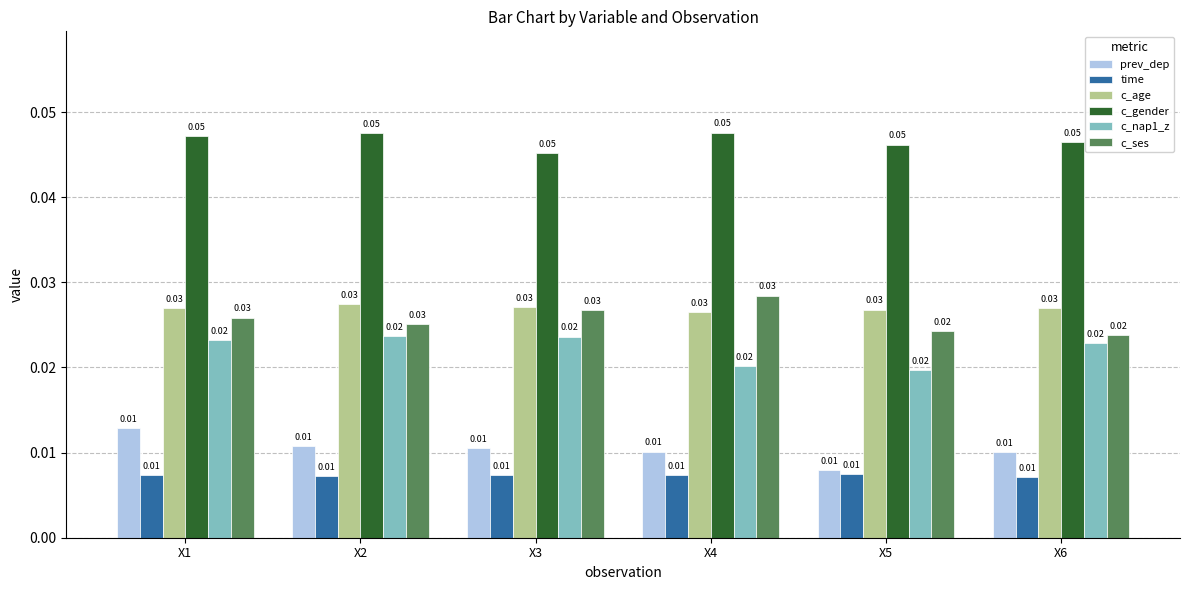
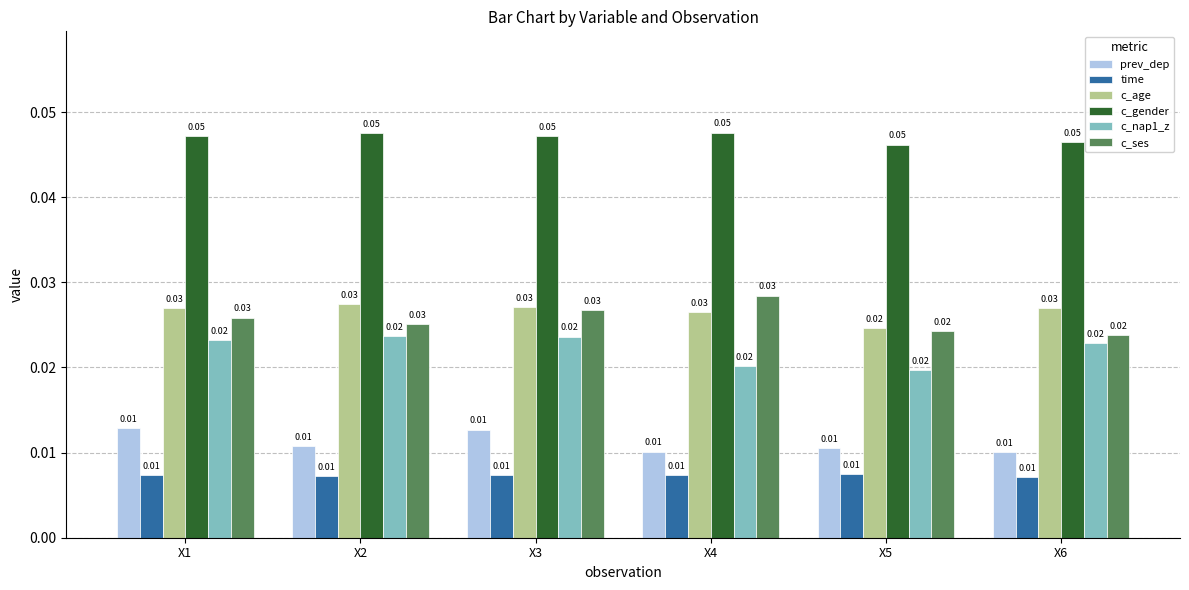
  {
    "prev_dep": {
-     "X3": 0.011,
-     "X5": 0.008
+     "X3": 0.013,
+     "X5": 0.011
    },
    "time": {
      "X1": 0.01,
      "X2": 0.01,
      "X3": 0.01,
      "X4": 0.01,
      "X5": 0.01,
      "X6": 0.01
    },
    "c_age": {
      "X1": 0.03,
      "X2": 0.03,
      "X3": 0.03,
      "X4": 0.03,
-     "X5": 0.03,
+     "X5": 0.02,
      "X6": 0.03
    },
    "c_gender": {
-     "X3": 0.045
+     "X3": 0.047
    },
    "c_nap1_z": {
      "X1": 0.02,
      "X2": 0.02,
      "X3": 0.02,
      "X4": 0.02,
      "X5": 0.02,
      "X6": 0.02
    },
    "c_ses": {
      "X1": 0.03,
      "X2": 0.03,
      "X3": 0.03,
      "X4": 0.03,
      "X5": 0.02,
      "X6": 0.02
    }
  }
